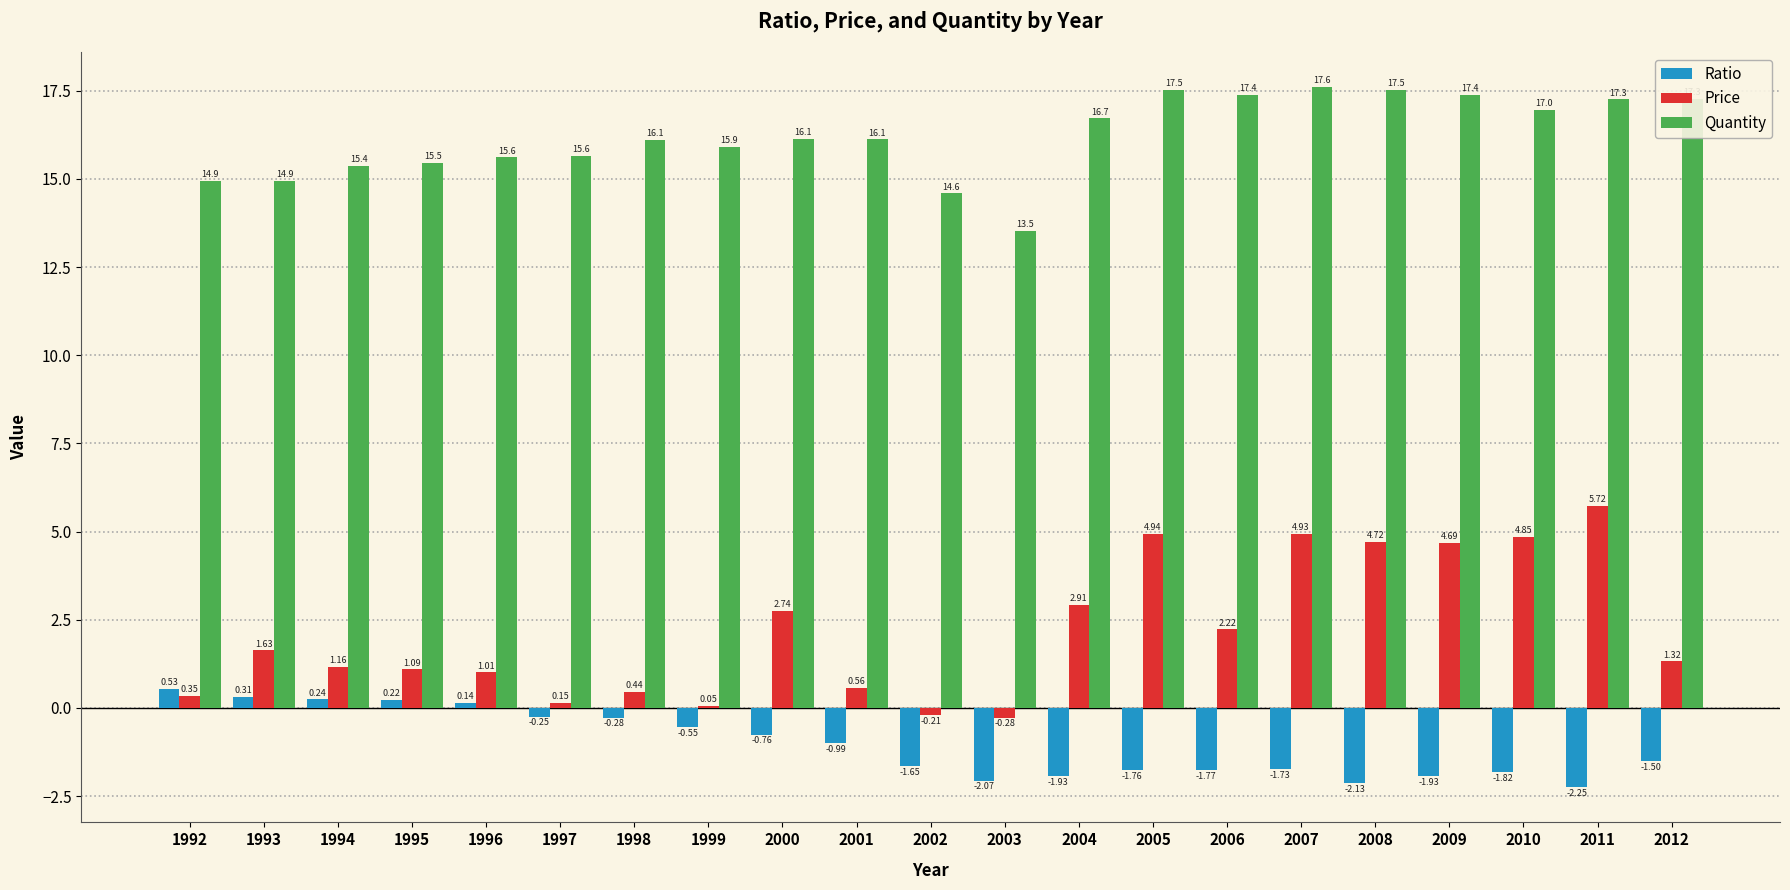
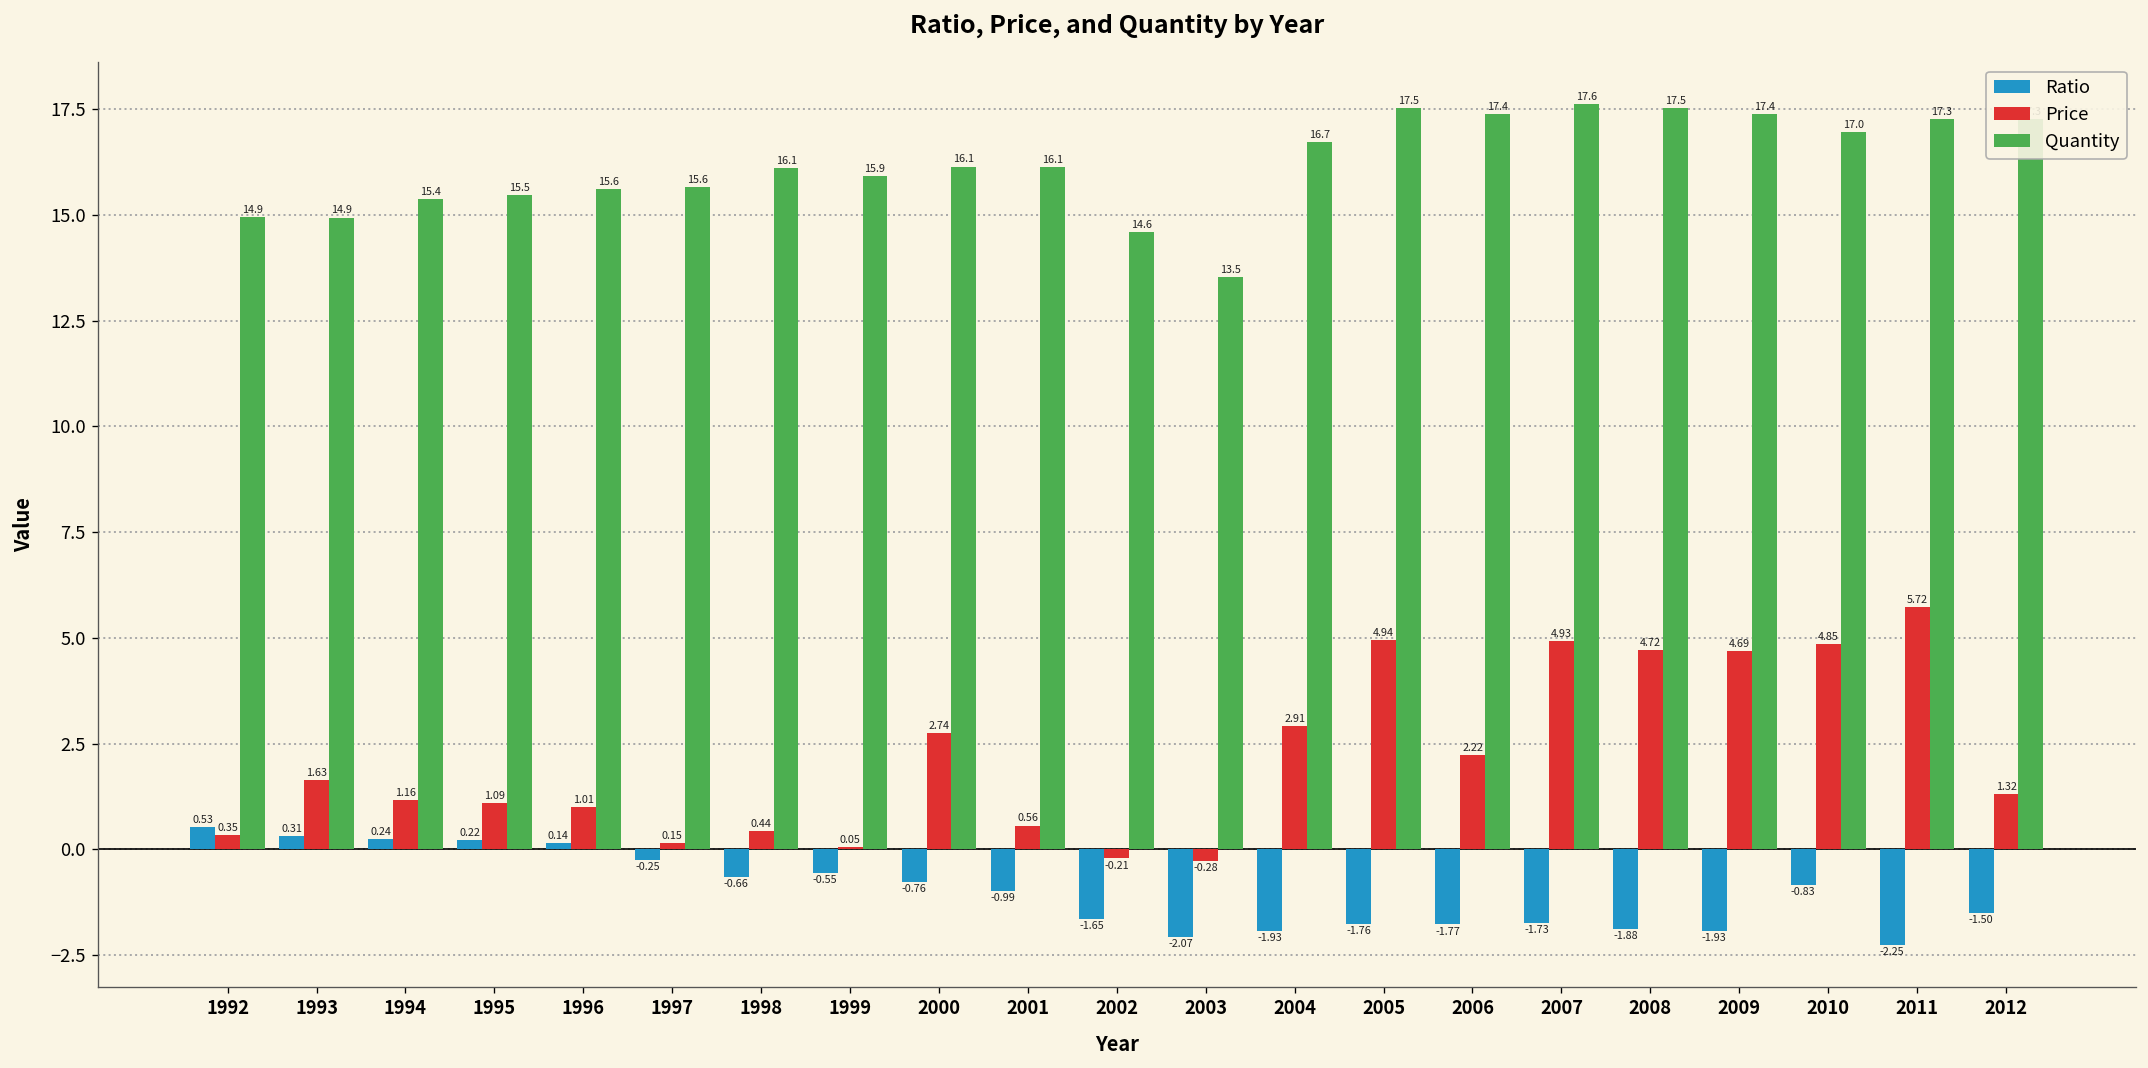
  {
    "Ratio": {
      "1992": 0.53,
      "1993": 0.31,
      "1994": 0.24,
      "1995": 0.22,
      "1996": 0.14,
      "1997": -0.25,
-     "1998": -0.28,
+     "1998": -0.66,
      "1999": -0.55,
      "2000": -0.76,
      "2001": -0.99,
      "2002": -1.65,
      "2003": -2.07,
      "2004": -1.93,
      "2005": -1.76,
      "2006": -1.77,
      "2007": -1.73,
-     "2008": -2.13,
+     "2008": -1.88,
      "2009": -1.93,
-     "2010": -1.82,
+     "2010": -0.83,
      "2011": -2.25,
      "2012": -1.50
    },
    "Price": {
      "1992": 0.35,
      "1993": 1.63,
      "1994": 1.16,
      "1995": 1.09,
      "1996": 1.01,
      "1997": 0.15,
      "1998": 0.44,
      "1999": 0.05,
      "2000": 2.74,
      "2001": 0.56,
      "2002": -0.21,
      "2003": -0.28,
      "2004": 2.91,
      "2005": 4.94,
      "2006": 2.22,
      "2007": 4.93,
      "2008": 4.72,
      "2009": 4.69,
      "2010": 4.85,
      "2011": 5.72,
      "2012": 1.32
    },
    "Quantity": {
      "1992": 14.9,
      "1993": 14.9,
      "1994": 15.4,
      "1995": 15.5,
      "1996": 15.6,
      "1997": 15.6,
      "1998": 16.1,
      "1999": 15.9,
      "2000": 16.1,
      "2001": 16.1,
      "2002": 14.6,
      "2003": 13.5,
      "2004": 16.7,
      "2005": 17.5,
      "2006": 17.4,
      "2007": 17.6,
      "2008": 17.5,
      "2009": 17.4,
      "2010": 17.0,
      "2011": 17.3
    }
  }
